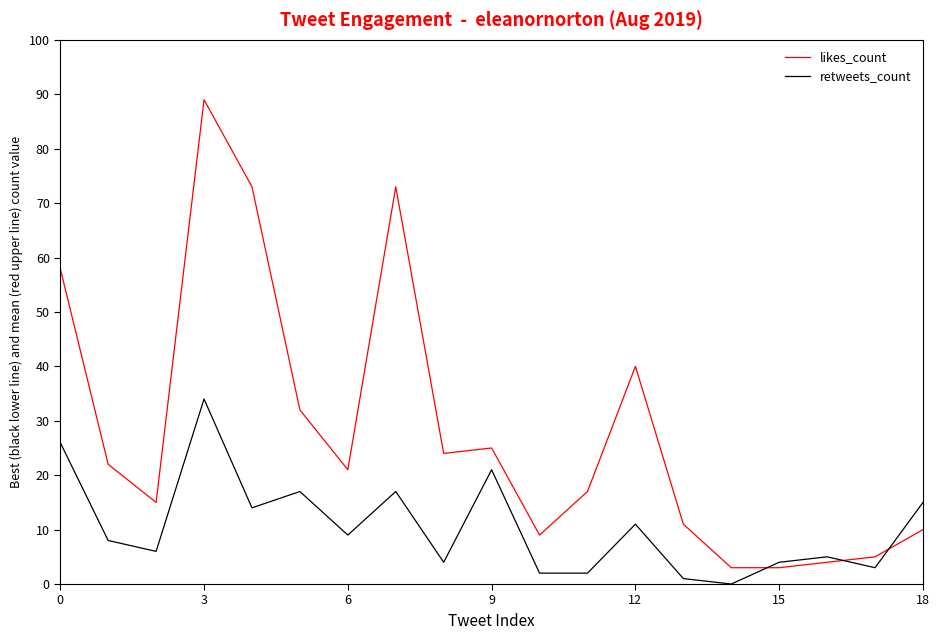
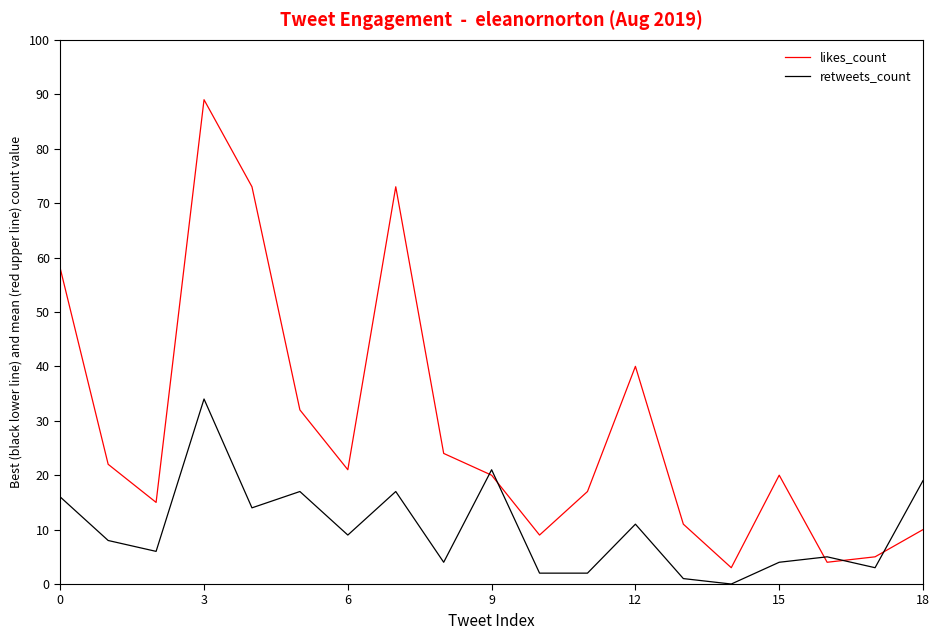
  {
    "likes_count": {
      "0": 58,
      "3": 89,
      "6": 21,
-     "9": 25,
+     "9": 20,
      "12": 40,
-     "15": 3,
+     "15": 20,
      "18": 10
    },
    "retweets_count": {
-     "0": 26,
+     "0": 16,
      "3": 34,
      "6": 9,
      "9": 21,
      "12": 11,
      "15": 4,
-     "18": 15
+     "18": 19
    }
  }
